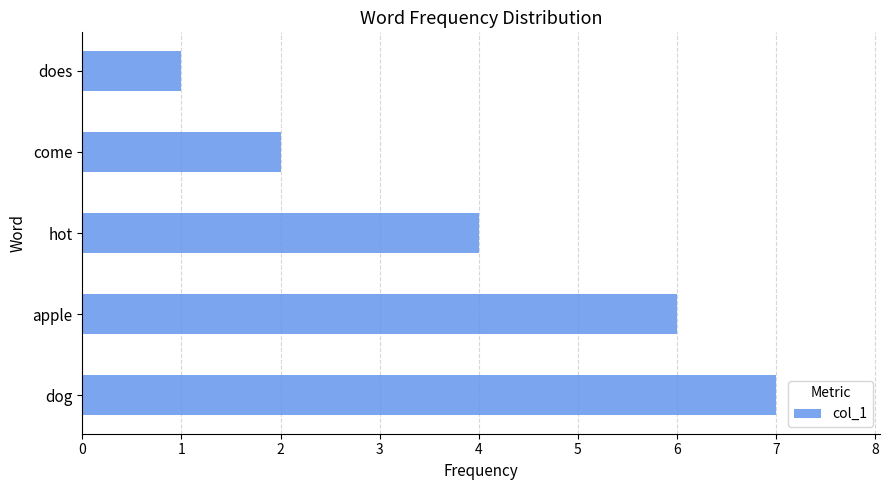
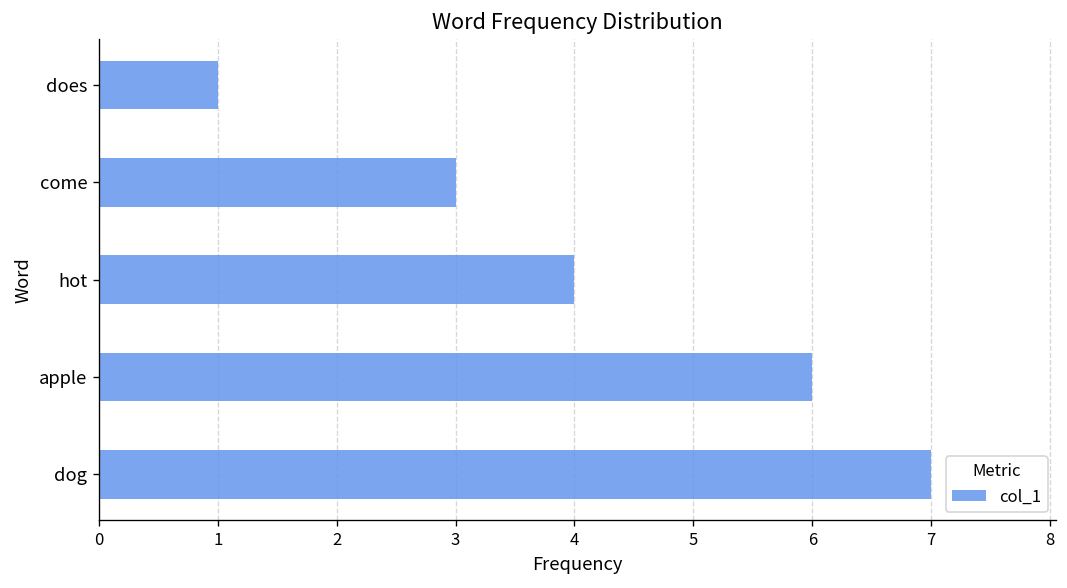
  {
    "does": 1,
-   "come": 2,
+   "come": 3,
    "hot": 4,
    "apple": 6,
    "dog": 7
  }
